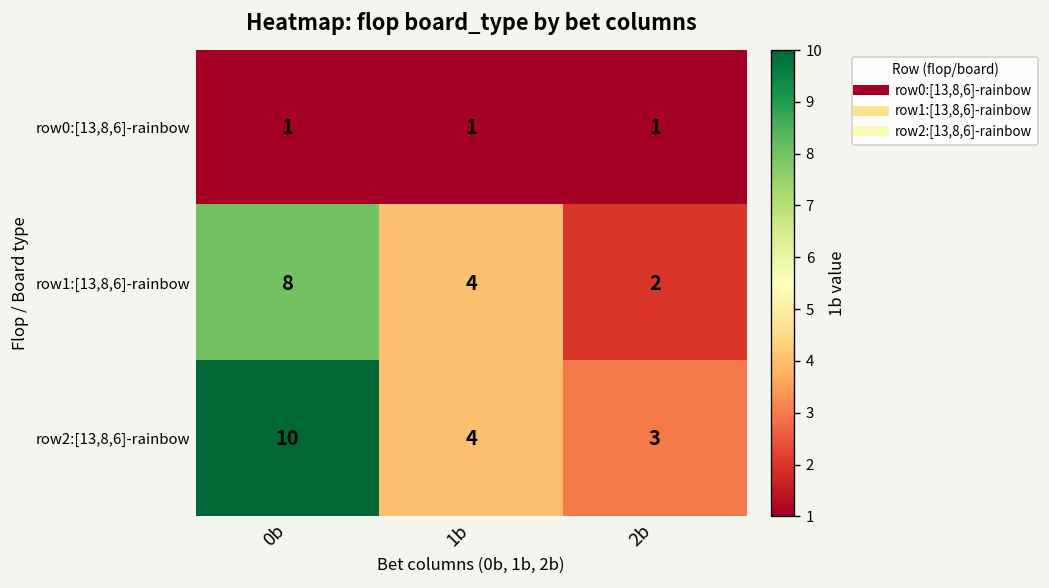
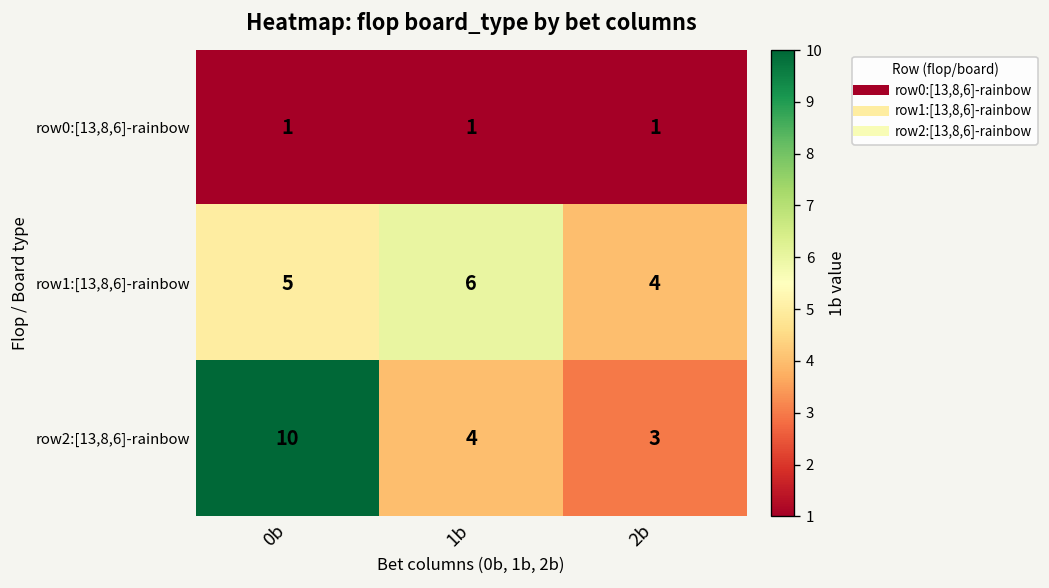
  {
    "row0:[13,8,6]-rainbow": {
      "0b": 1,
      "1b": 1,
      "2b": 1
    },
    "row1:[13,8,6]-rainbow": {
-     "0b": 8,
-     "1b": 4,
-     "2b": 2
+     "0b": 5,
+     "1b": 6,
+     "2b": 4
    },
    "row2:[13,8,6]-rainbow": {
      "0b": 10,
      "1b": 4,
      "2b": 3
    }
  }
